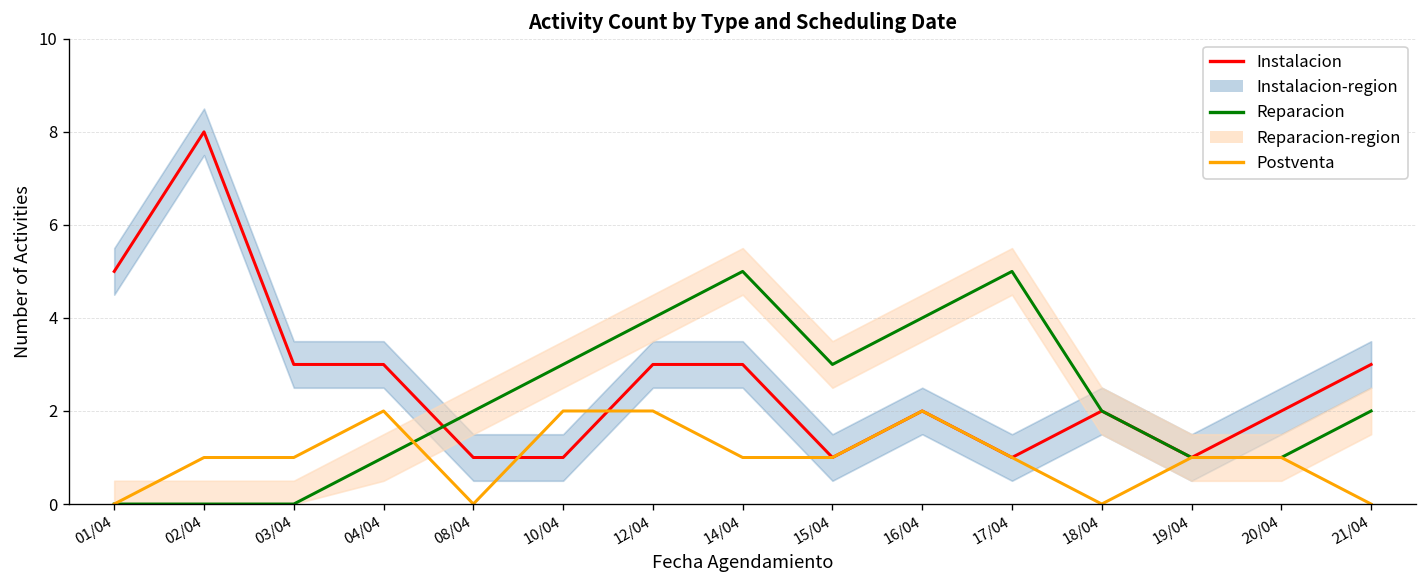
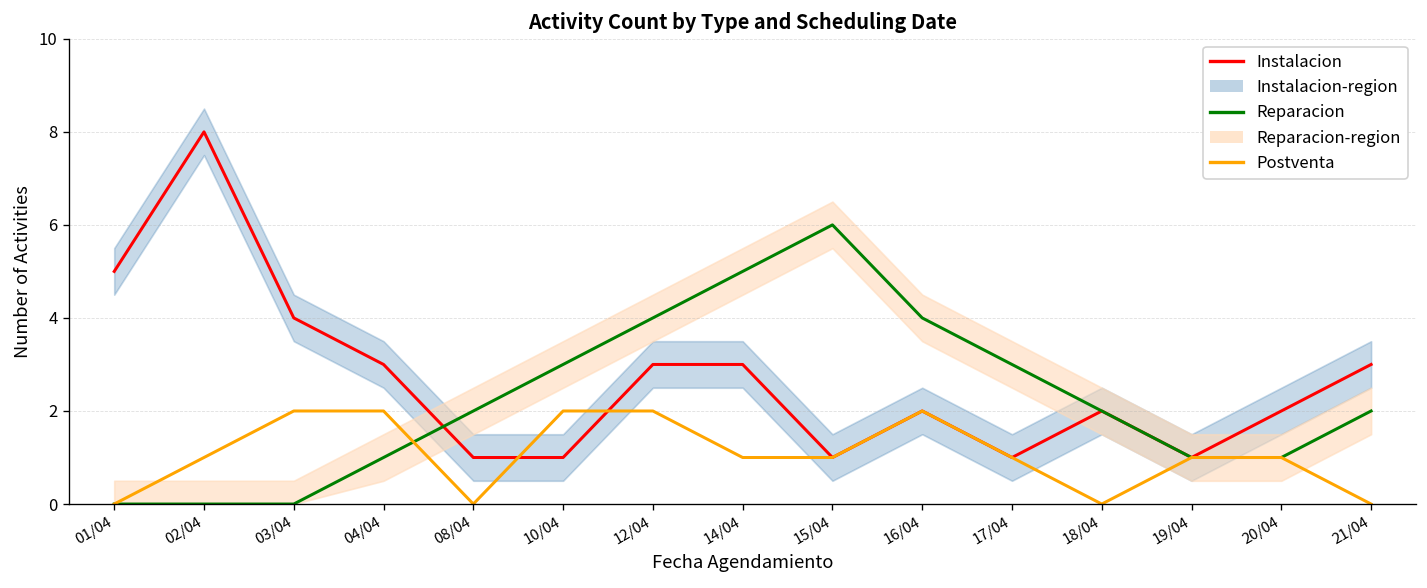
  {
    "Instalacion": {
      "01/04": 5,
      "02/04": 8,
-     "03/04": 3,
+     "03/04": 4,
      "04/04": 3,
      "08/04": 1,
      "10/04": 1,
      "12/04": 3,
      "14/04": 3,
      "20/04": 2,
      "21/04": 3
    },
    "Instalacion-region": {
      "20/04": 1,
      "21/04": 1
    },
    "Reparacion-region": {
      "01/04": 0.5,
      "02/04": 0.5,
      "03/04": 0.5,
      "08/04": 1,
      "12/04": 1
    },
    "Reparacion": {
      "02/04": 0,
      "03/04": 0,
      "04/04": 1,
      "08/04": 2,
      "10/04": 3,
      "12/04": 4,
      "14/04": 5,
-     "15/04": 3,
+     "15/04": 6,
      "16/04": 4,
-     "17/04": 5,
+     "17/04": 3,
      "21/04": 2
    },
    "Postventa": {
      "02/04": 1,
-     "03/04": 1,
+     "03/04": 2,
      "04/04": 2,
      "08/04": 0,
      "10/04": 2,
      "12/04": 2,
      "14/04": 1,
      "18/04": 0,
      "21/04": 0
    }
  }
